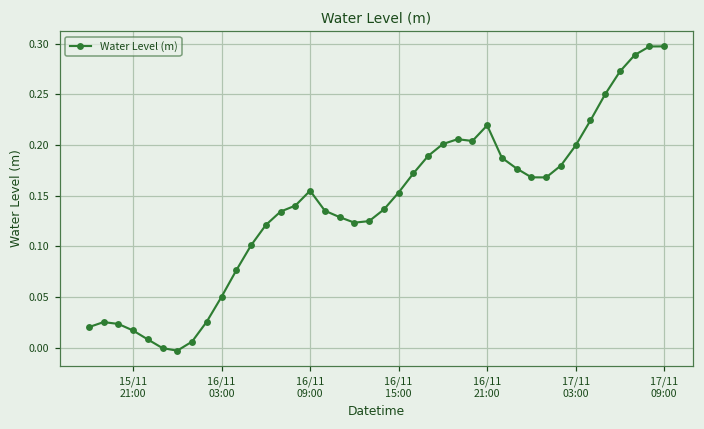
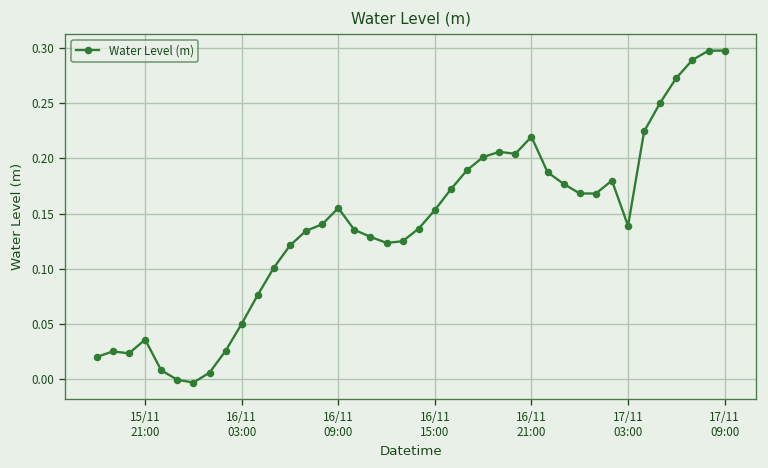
  {
-   "15/11 21:00": 0.02,
+   "15/11 21:00": 0.04,
    "16/11 03:00": 0.05,
    "16/11 09:00": 0.15,
    "16/11 15:00": 0.15,
    "16/11 21:00": 0.22,
-   "17/11 03:00": 0.20,
+   "17/11 03:00": 0.14,
    "17/11 09:00": 0.30
  }
